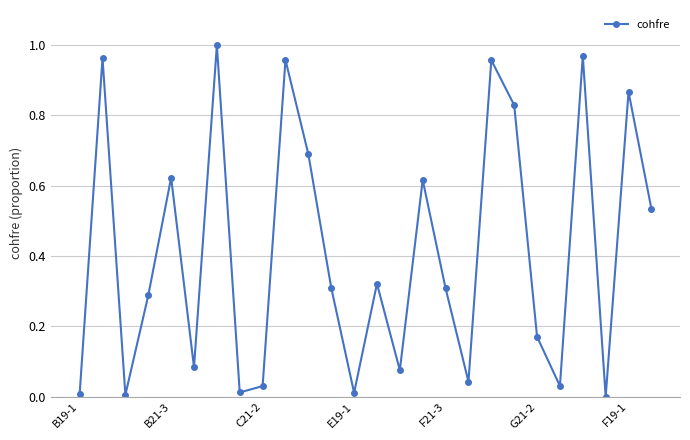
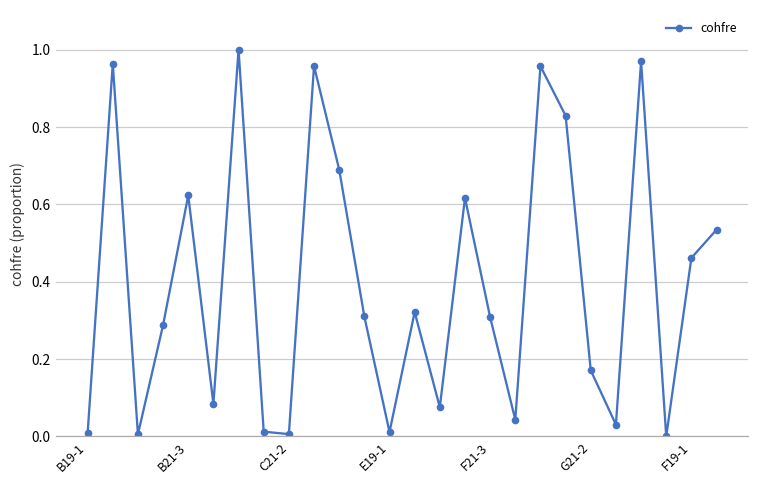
  {
    "B19-1": 0.01,
    "B21-3": 0.62,
-   "C21-2": 0.03,
+   "C21-2": 0.01,
    "E19-1": 0.01,
    "F21-3": 0.31,
    "G21-2": 0.17,
-   "F19-1": 0.87
+   "F19-1": 0.46
  }
